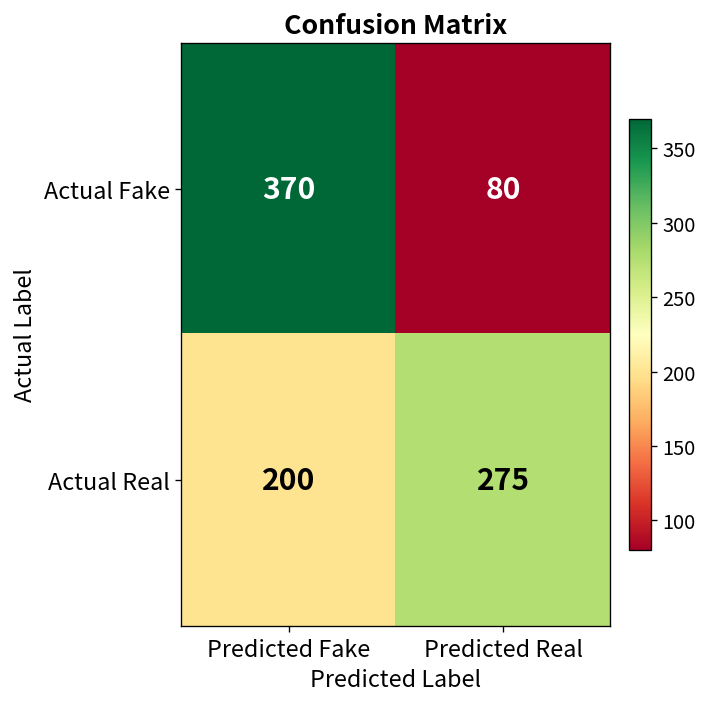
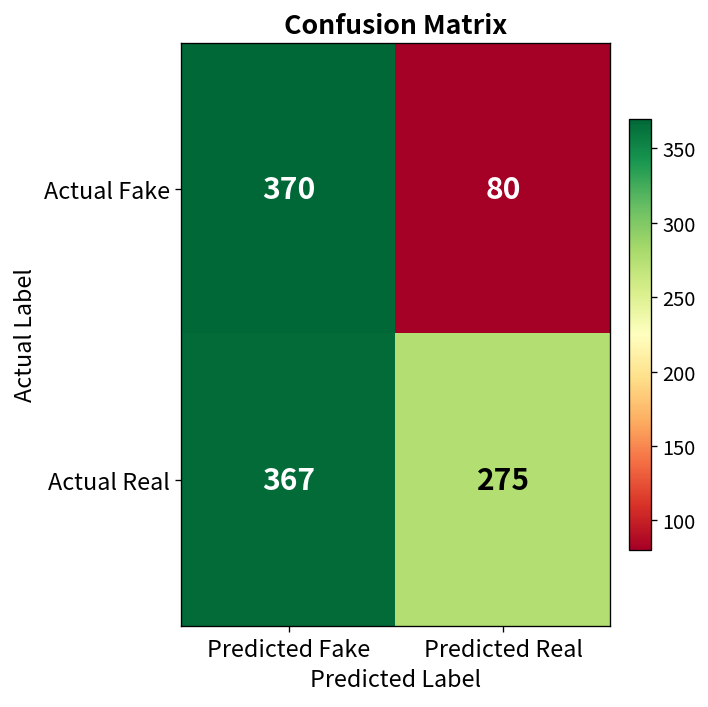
  {
    "Actual Fake": {
      "Predicted Fake": 370,
      "Predicted Real": 80
    },
    "Actual Real": {
-     "Predicted Fake": 200,
+     "Predicted Fake": 367,
      "Predicted Real": 275
    }
  }
